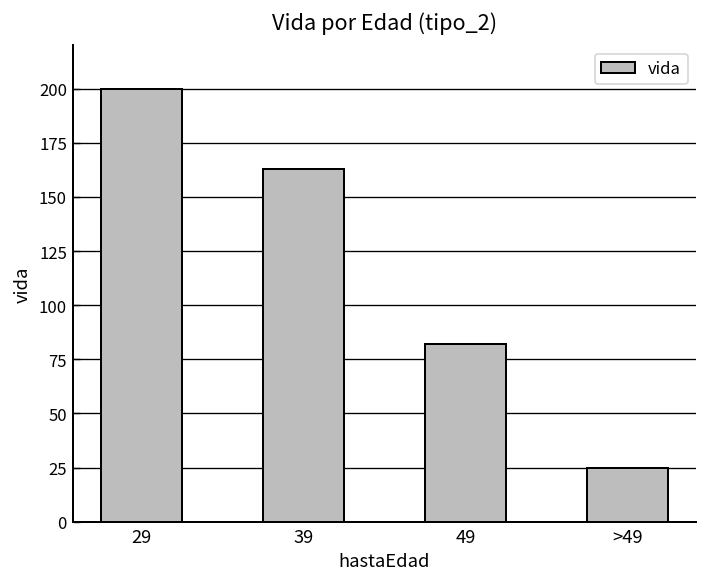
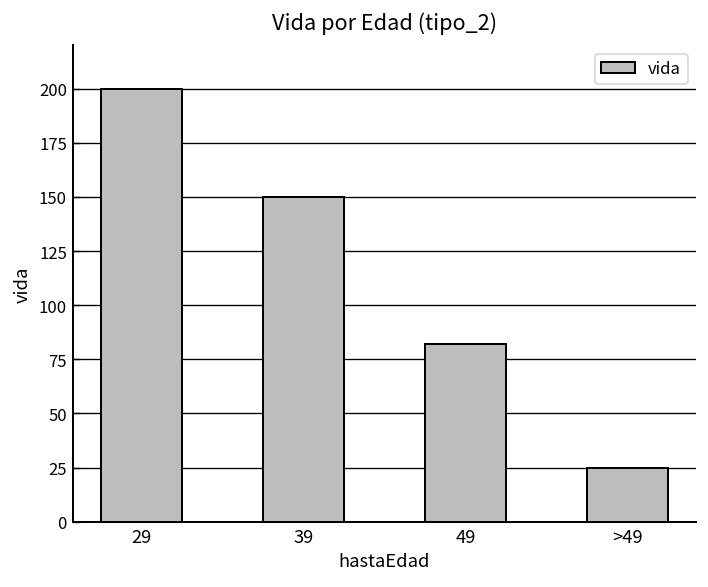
  {
    "29": 200,
-   "39": 163,
+   "39": 150,
    "49": 82,
    ">49": 25
  }
